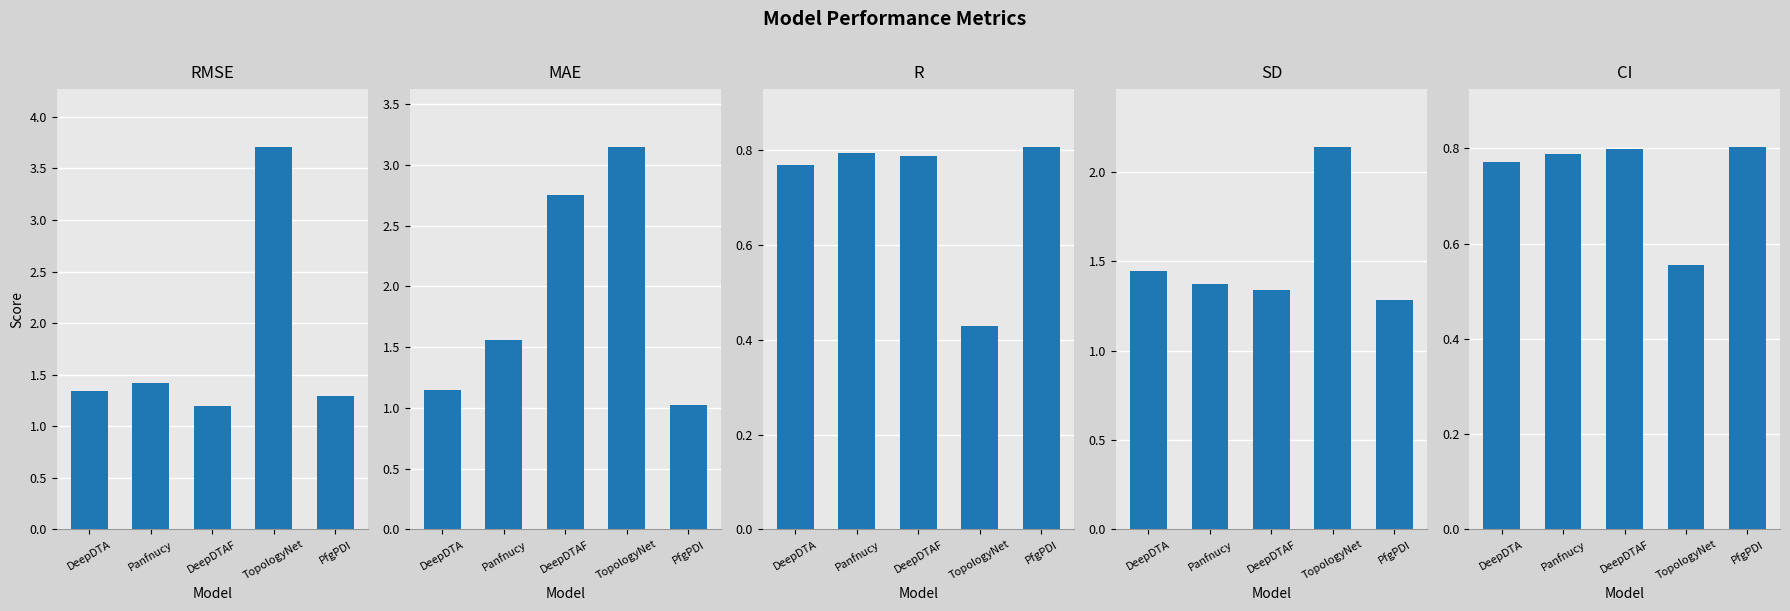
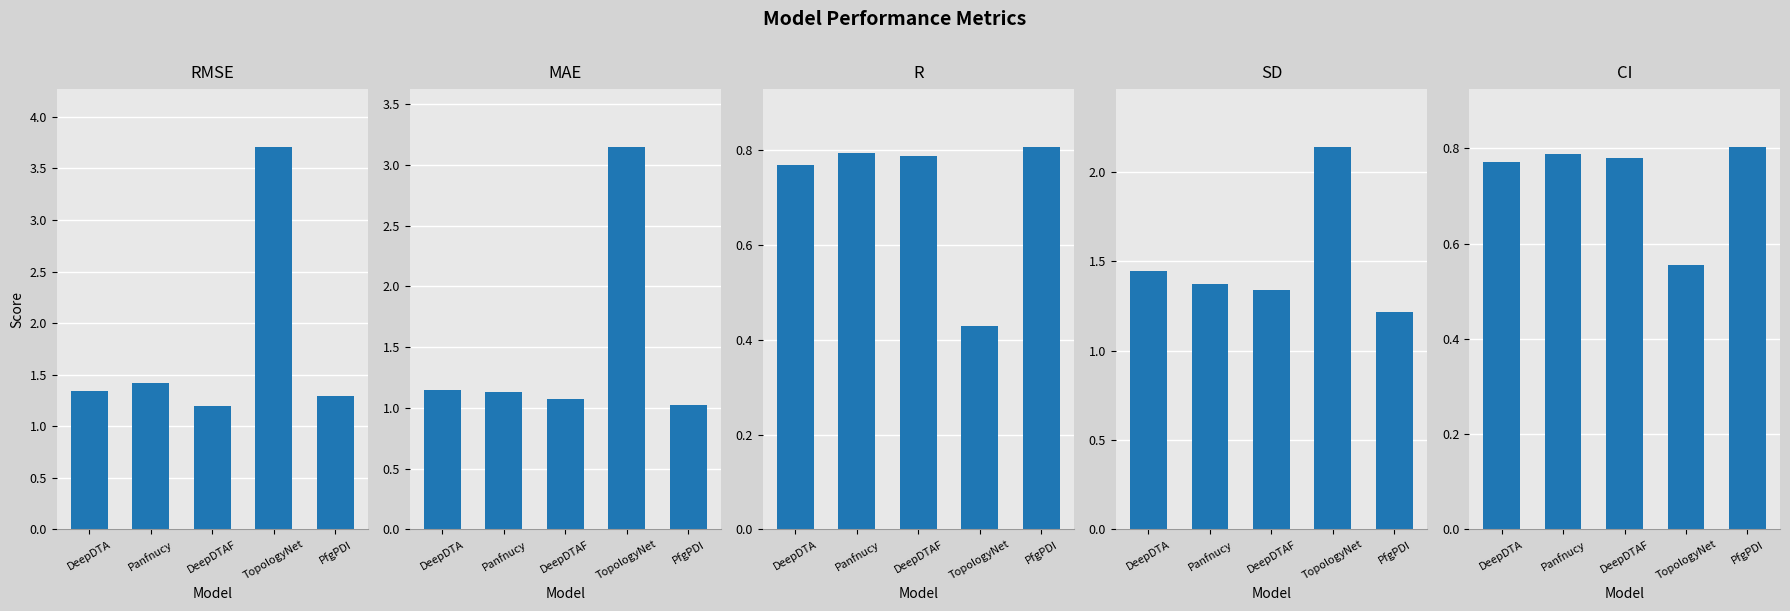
  {
    "RMSE": {
      "DeepDTA": 1.35,
      "Panfnucy": 1.42,
      "DeepDTAF": 1.20,
      "TopologyNet": 3.71,
      "PfgPDI": 1.29
    },
    "MAE": {
      "DeepDTA": 1.15,
-     "Panfnucy": 1.56,
-     "DeepDTAF": 2.75,
+     "Panfnucy": 1.13,
+     "DeepDTAF": 1.07,
      "TopologyNet": 3.15,
      "PfgPDI": 1.02
    },
    "R": {
      "DeepDTA": 0.77,
      "Panfnucy": 0.80,
      "DeepDTAF": 0.79,
      "TopologyNet": 0.43,
      "PfgPDI": 0.81
    },
    "SD": {
      "DeepDTA": 1.45,
      "Panfnucy": 1.38,
      "DeepDTAF": 1.34,
      "TopologyNet": 2.14,
-     "PfgPDI": 1.28
+     "PfgPDI": 1.22
    },
    "CI": {
      "DeepDTA": 0.77,
      "Panfnucy": 0.79,
-     "DeepDTAF": 0.80,
+     "DeepDTAF": 0.78,
      "TopologyNet": 0.56,
      "PfgPDI": 0.80
    }
  }
